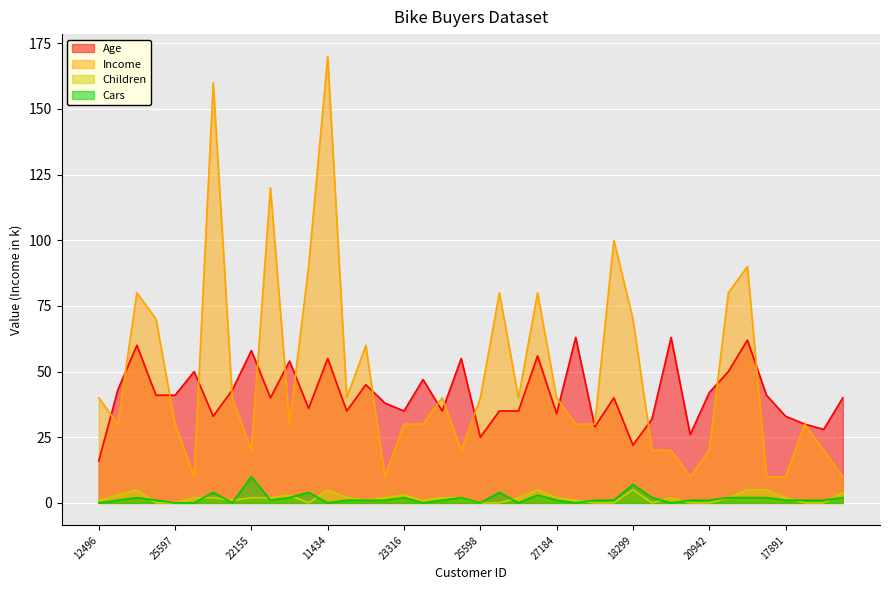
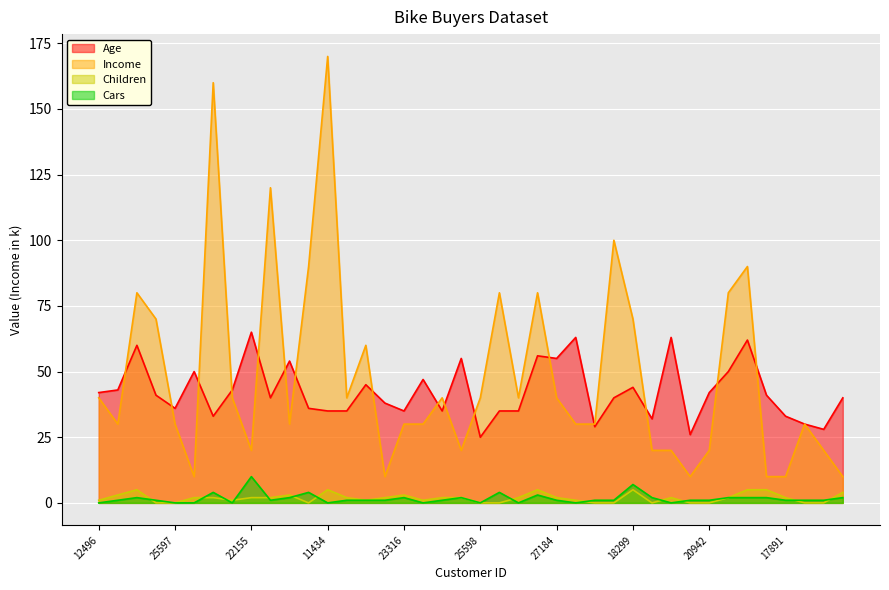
  {
    "Age": {
-     "12496": 16,
-     "25597": 41,
-     "22155": 58,
-     "11434": 55,
+     "12496": 42,
+     "25597": 36,
+     "22155": 65,
+     "11434": 35,
      "23316": 35,
      "25598": 25,
-     "27184": 34,
-     "18299": 22,
+     "27184": 55,
+     "18299": 44,
      "20942": 42,
      "17891": 33
    },
    "Cars": {
      "12496": 0,
      "22155": 10,
      "11434": 0,
      "23316": 2,
      "27184": 1,
      "18299": 7,
      "20942": 1,
      "17891": 1
    }
  }
